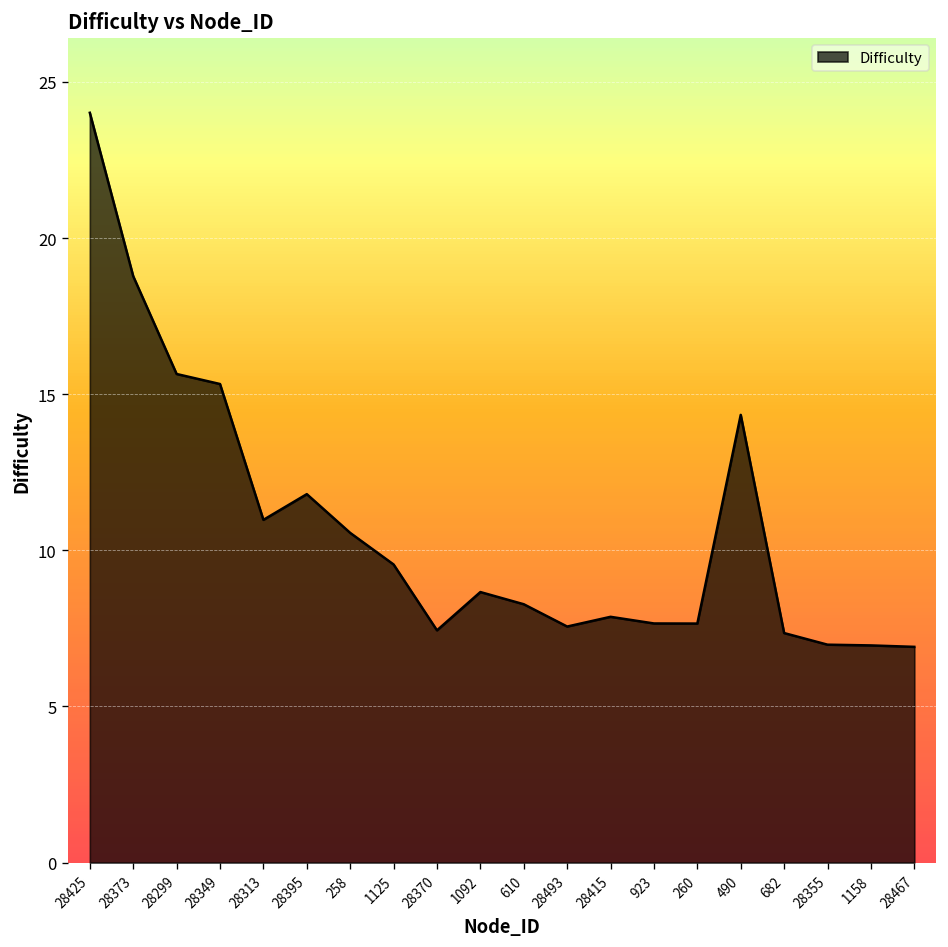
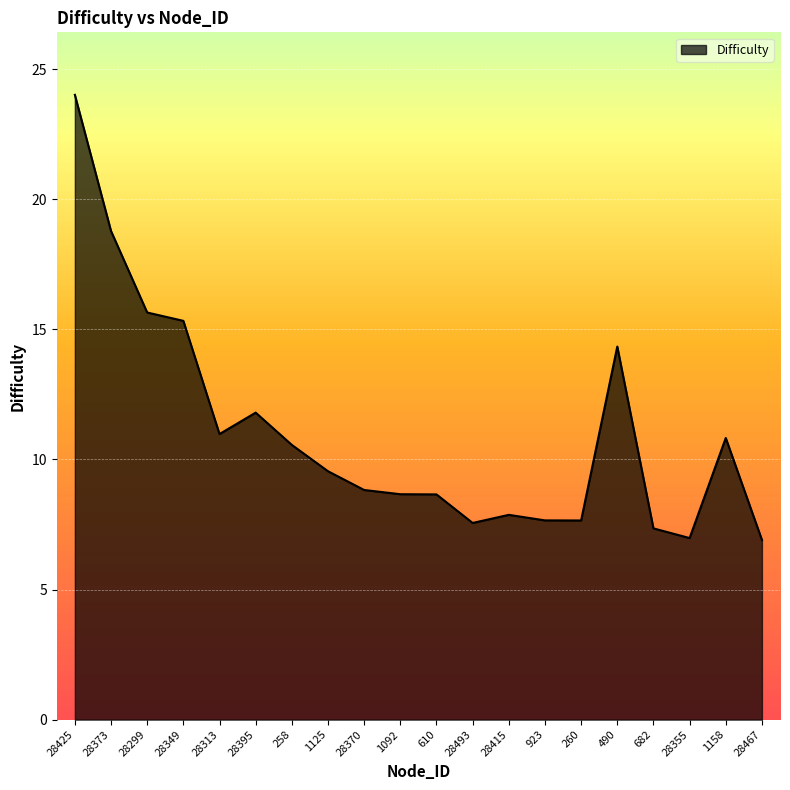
  {
    "28425": 24.0,
    "28373": 18.8,
    "28299": 15.6,
    "28349": 15.3,
    "28313": 11.0,
    "28395": 11.8,
    "258": 10.6,
    "1125": 9.5,
-   "28370": 7.4,
+   "28370": 8.8,
    "1092": 8.7,
-   "610": 8.3,
+   "610": 8.7,
    "28493": 7.6,
    "28415": 7.9,
    "923": 7.7,
    "260": 7.7,
    "490": 14.3,
    "682": 7.3,
    "28355": 7.0,
-   "1158": 7.0,
+   "1158": 10.8,
    "28467": 6.9
  }
